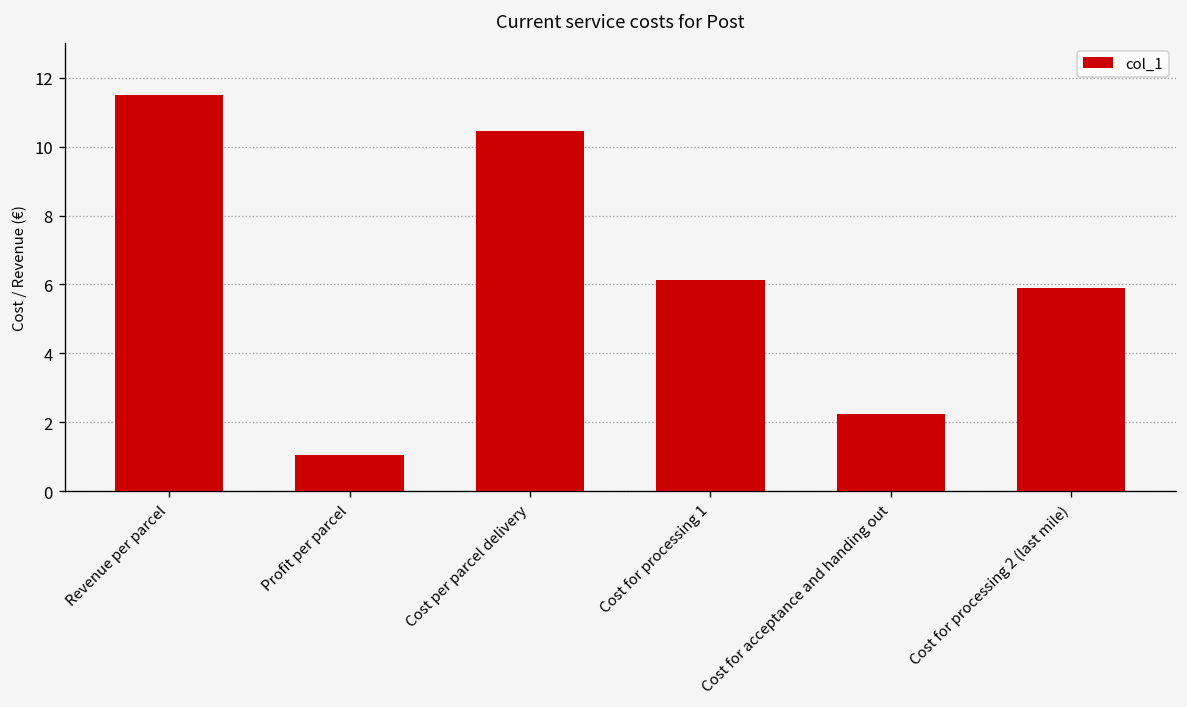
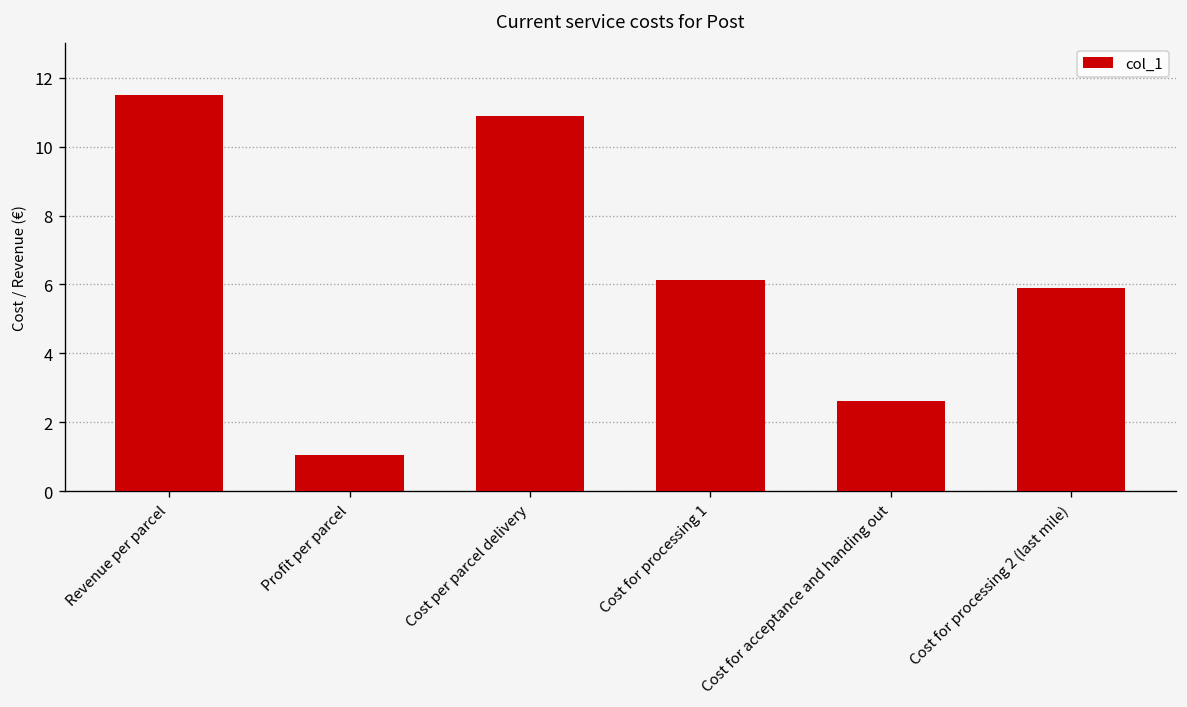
  {
    "Revenue per parcel": 11.5,
    "Profit per parcel": 1.1,
-   "Cost per parcel delivery": 10.4,
+   "Cost per parcel delivery": 10.9,
    "Cost for processing 1": 6.1,
-   "Cost for acceptance and handing out": 2.2,
+   "Cost for acceptance and handing out": 2.6,
    "Cost for processing 2 (last mile)": 5.9
  }
